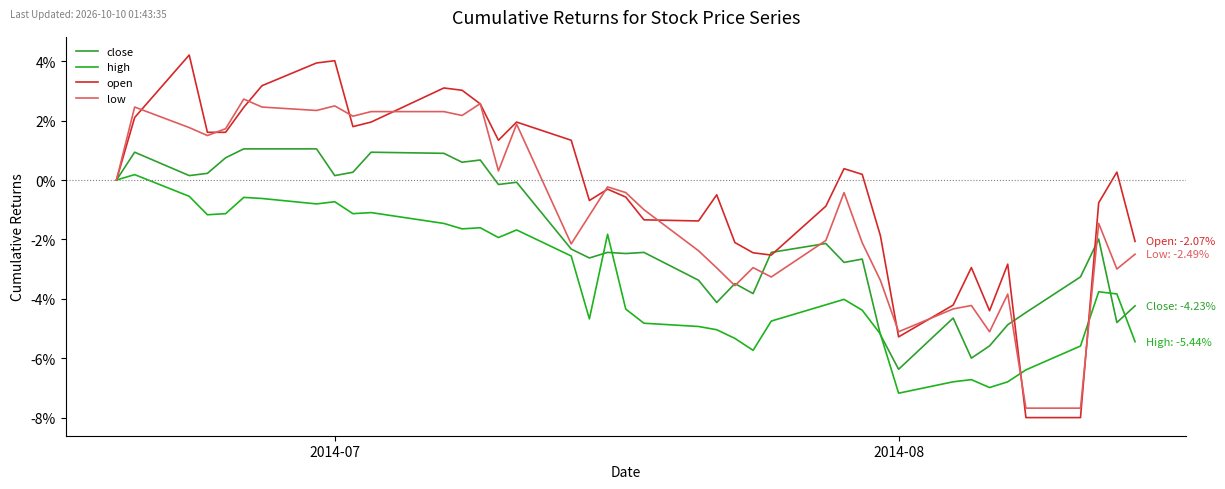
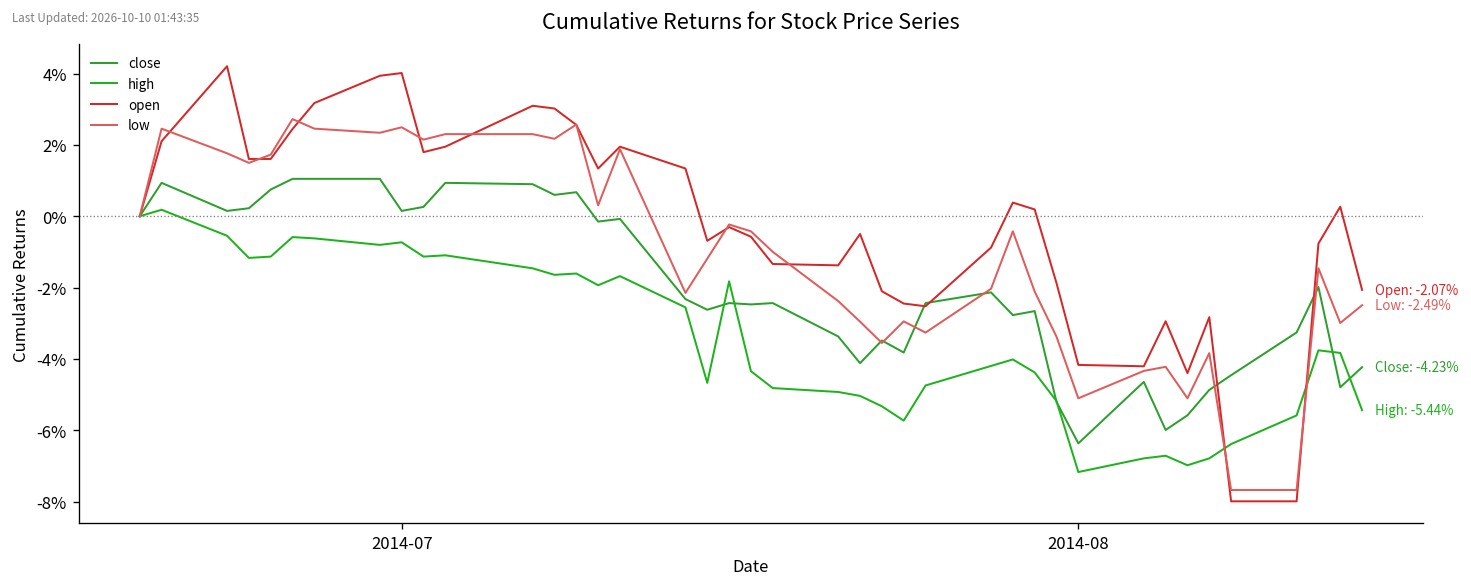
  {
    "open": {
      "2014-07": "4.0%",
-     "2014-08": "-5.3%"
+     "2014-08": "-4.2%"
    },
    "low": {
      "2014-07": "2.5%",
      "2014-08": "-5.1%"
    }
  }
